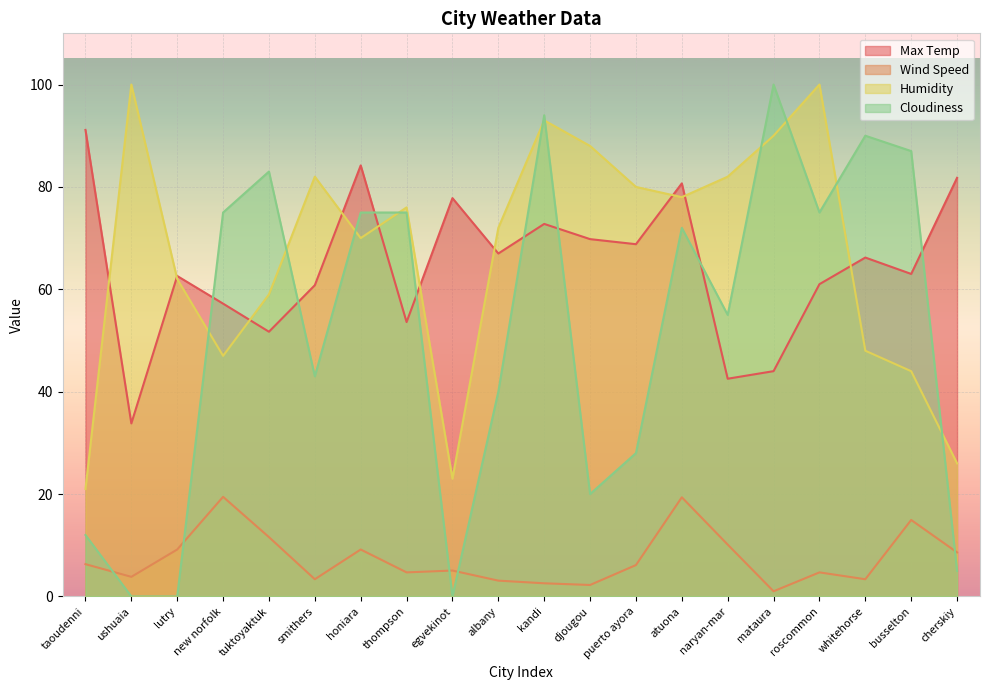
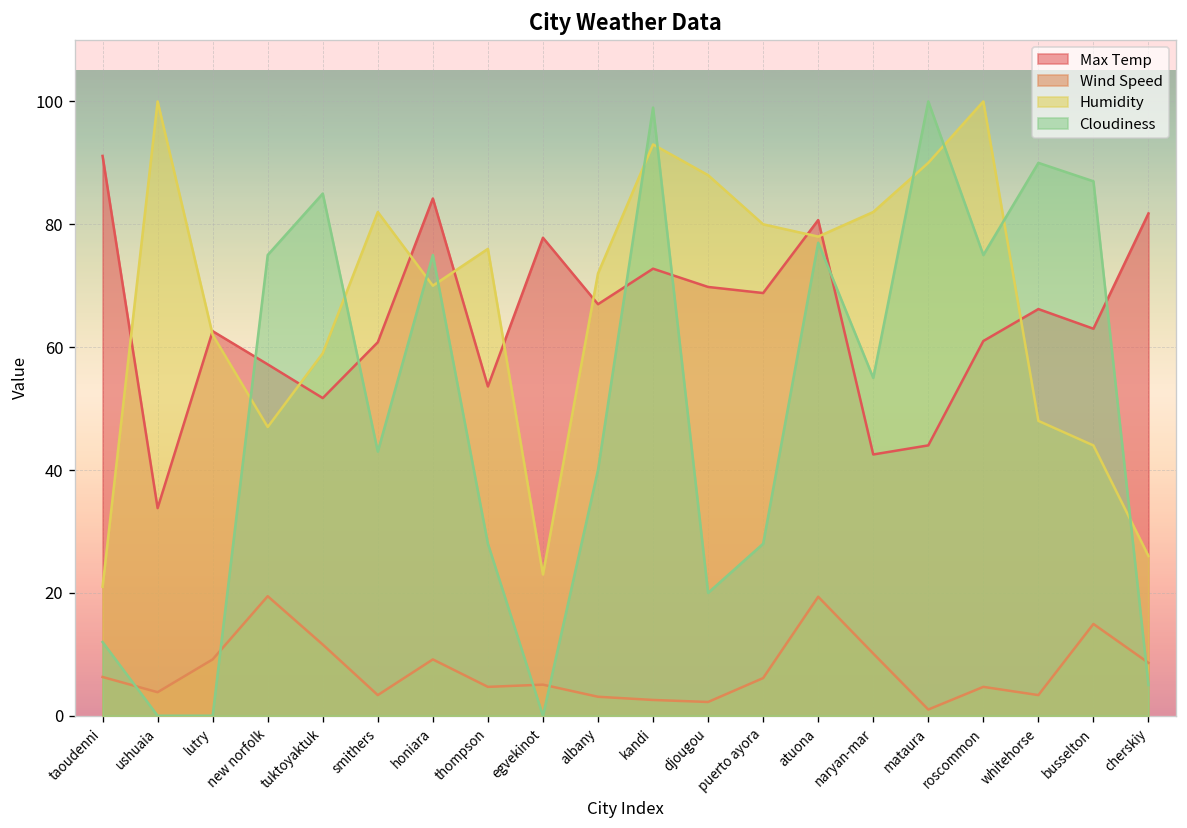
  {
    "Cloudiness": {
      "taoudenni": 12,
      "ushuaia": 0,
      "lutry": 0,
      "new norfolk": 75,
-     "tuktoyaktuk": 83,
+     "tuktoyaktuk": 85,
      "smithers": 43,
      "honiara": 75,
-     "thompson": 75,
+     "thompson": 28,
      "egvekinot": 0,
      "albany": 40,
-     "kandi": 94,
+     "kandi": 99,
      "djougou": 20,
      "puerto ayora": 28,
-     "atuona": 72,
+     "atuona": 77,
      "naryan-mar": 55,
      "mataura": 100,
      "roscommon": 75,
      "whitehorse": 90,
      "busselton": 87,
      "cherskiy": 5
    }
  }
